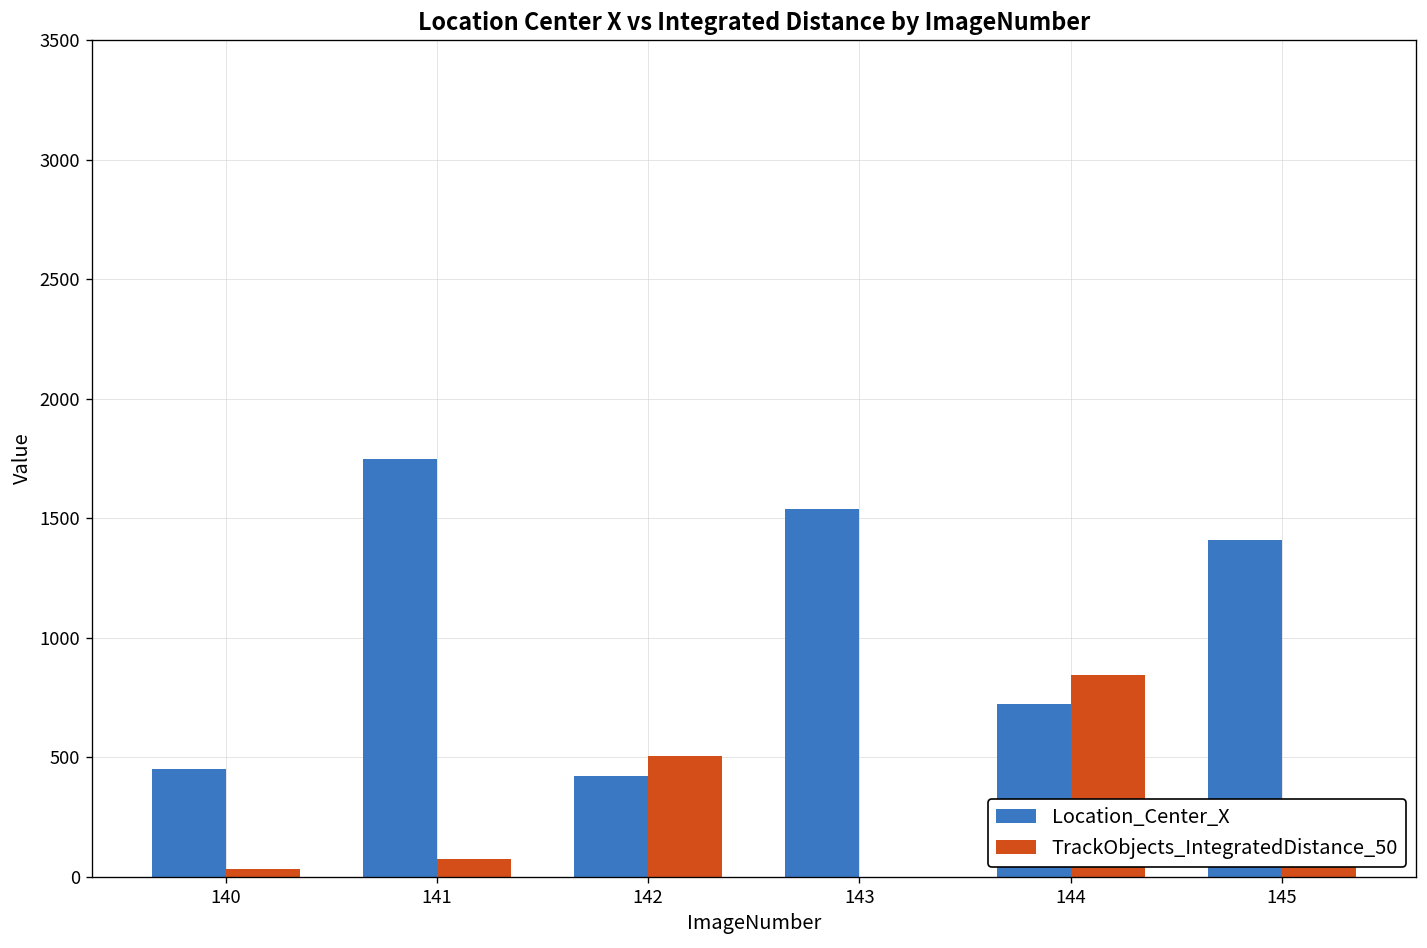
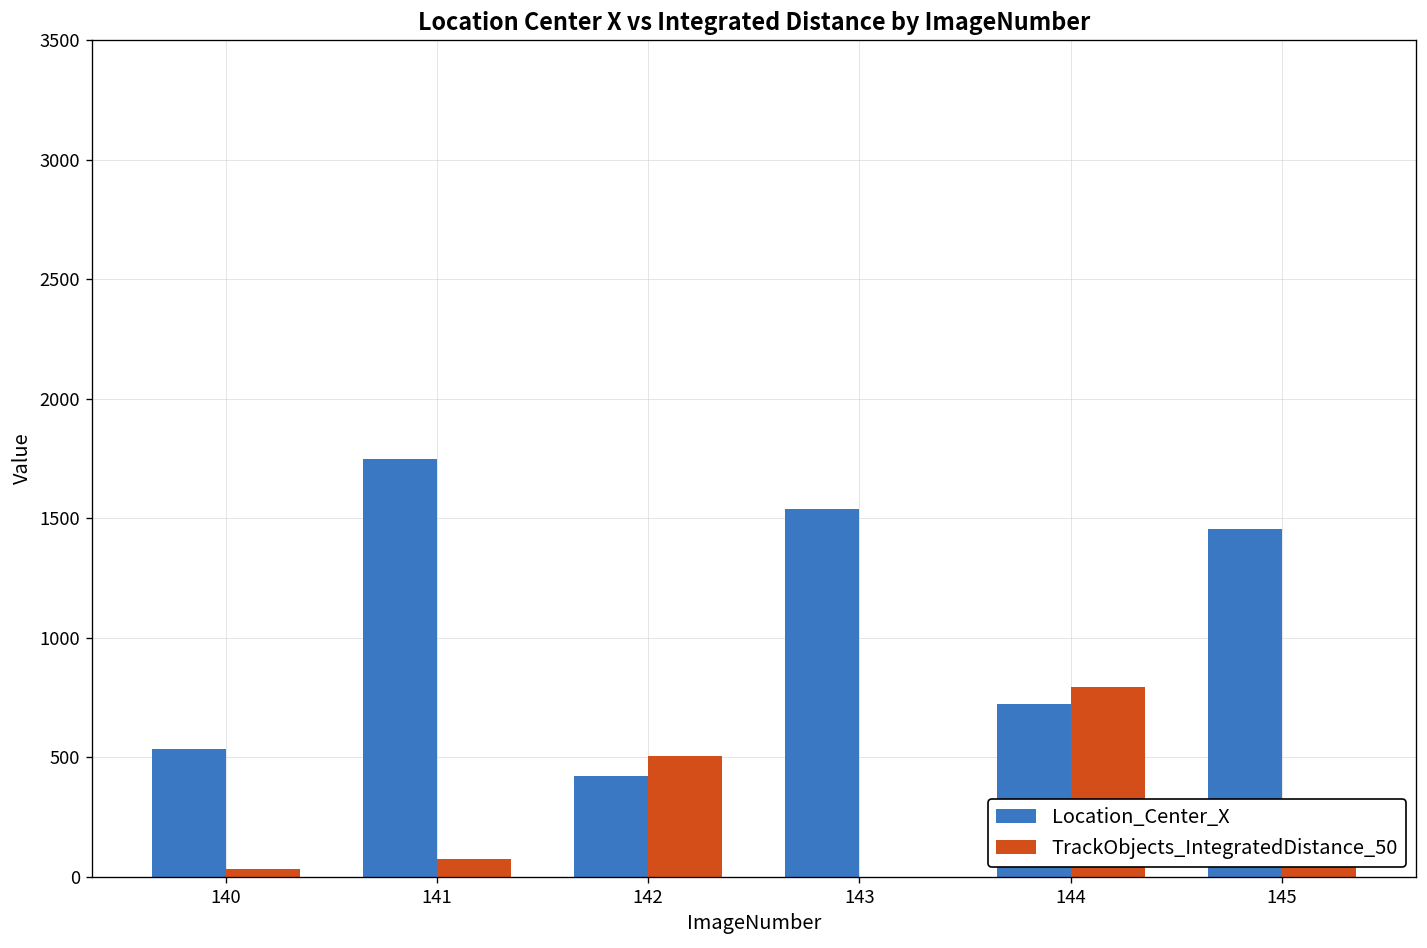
  {
    "Location_Center_X": {
-     "140": 450,
+     "140": 530,
      "141": 1750,
      "142": 420,
      "143": 1540,
      "144": 720,
-     "145": 1410
+     "145": 1450
    },
    "TrackObjects_IntegratedDistance_50": {
      "140": 30,
      "141": 70,
      "142": 510,
      "143": 0,
-     "144": 850
+     "144": 790
    }
  }
